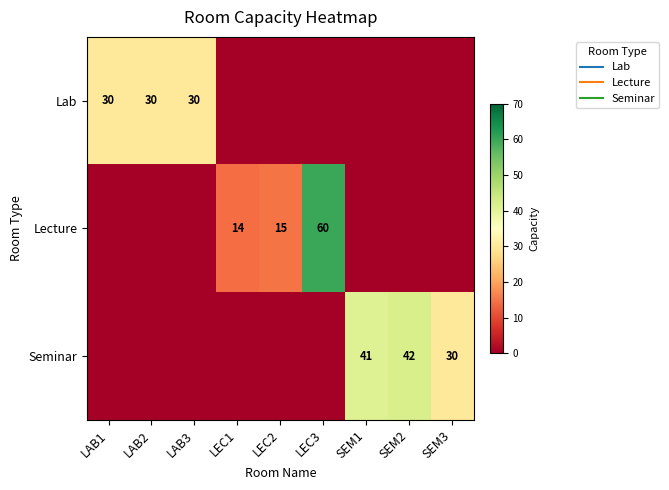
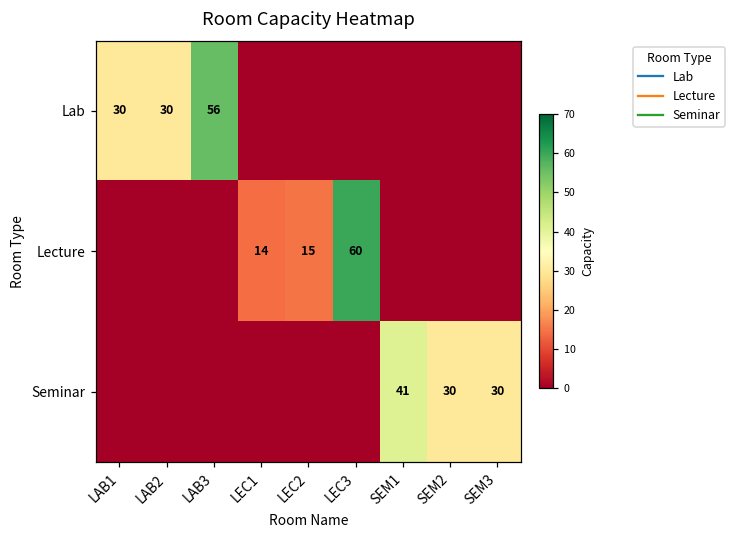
  {
    "Lab": {
      "LAB1": 30,
      "LAB2": 30,
-     "LAB3": 30
+     "LAB3": 56
    },
    "Lecture": {
      "LEC1": 14,
      "LEC2": 15,
      "LEC3": 60
    },
    "Seminar": {
      "SEM1": 41,
-     "SEM2": 42,
+     "SEM2": 30,
      "SEM3": 30
    }
  }
